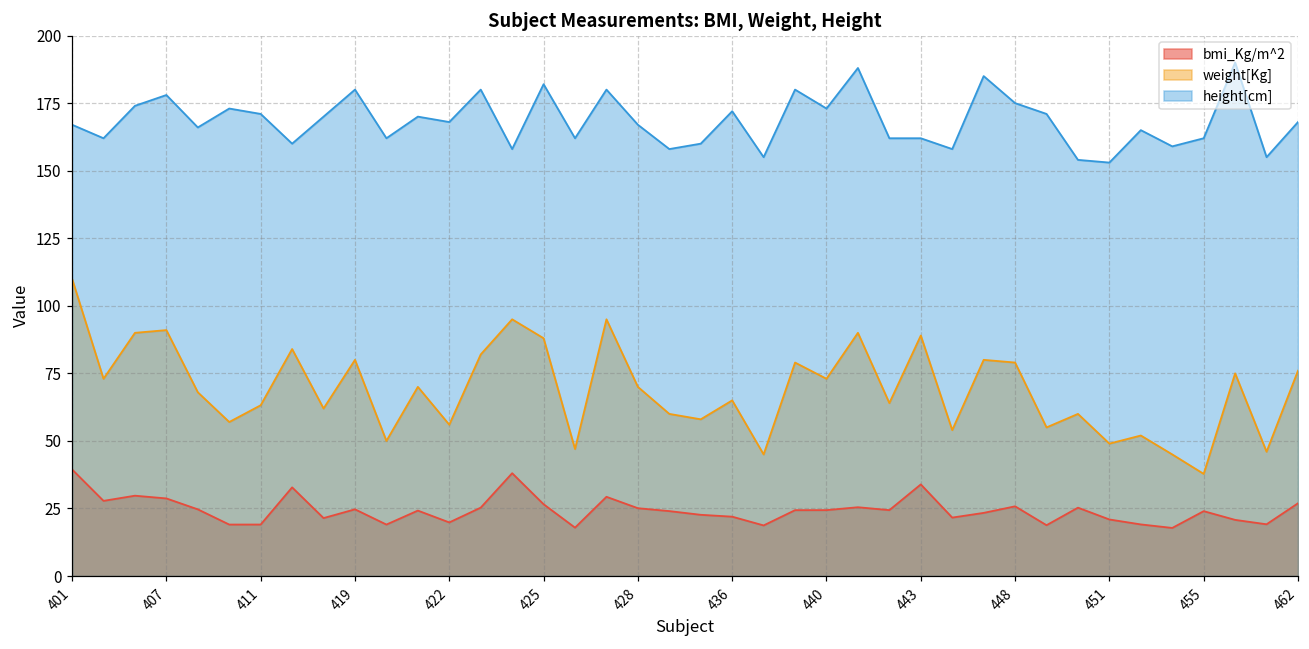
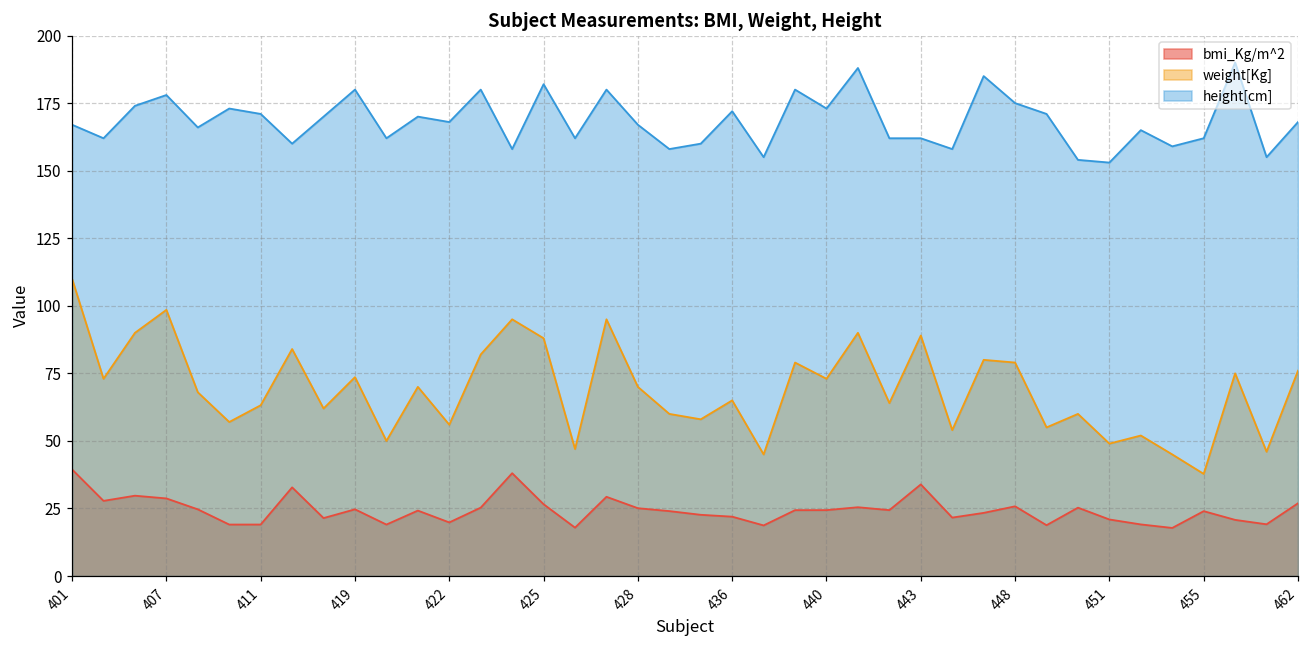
  {
    "bmi_Kg/m^2": {
      "401": 39,
      "407": 29,
      "411": 19,
      "419": 25,
      "422": 20,
      "425": 27,
      "428": 25,
      "436": 22,
      "440": 24,
      "443": 34,
      "448": 26,
      "451": 21,
      "455": 24,
      "462": 27
    },
    "weight[Kg]": {
      "401": 110,
-     "407": 91,
+     "407": 99,
      "411": 63,
-     "419": 80,
+     "419": 74,
      "422": 56,
      "425": 88,
      "428": 70,
      "436": 65,
      "440": 73,
      "443": 89,
      "448": 79,
      "451": 49,
      "455": 38,
      "462": 76
    },
    "height[cm]": {
      "401": 167,
      "407": 178,
      "411": 171,
      "419": 180,
      "422": 168,
      "425": 182,
      "428": 167,
      "436": 172,
      "440": 173,
      "443": 162,
      "448": 175,
      "451": 153,
      "455": 162,
      "462": 168
    }
  }
